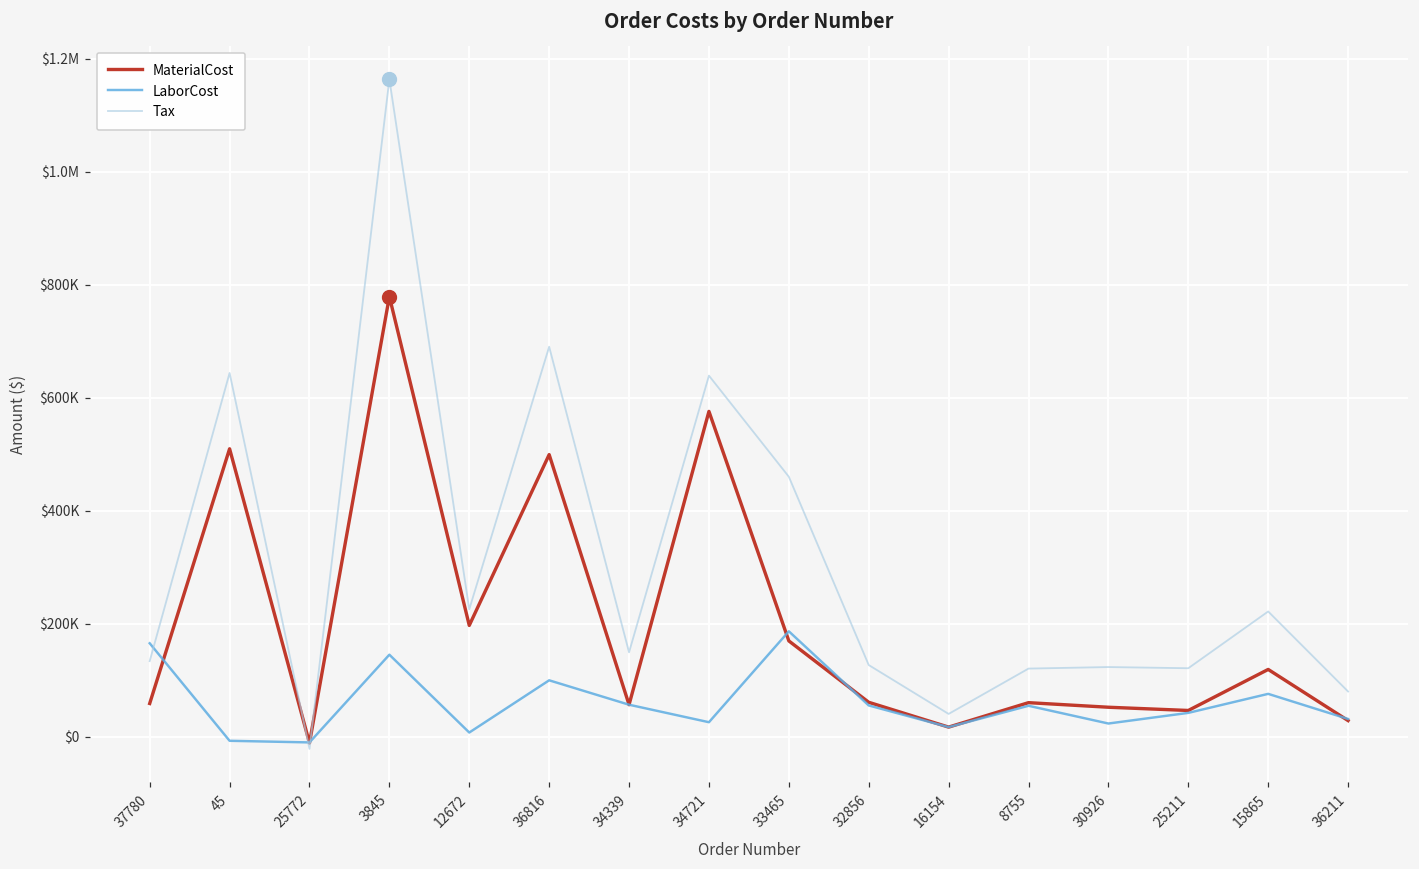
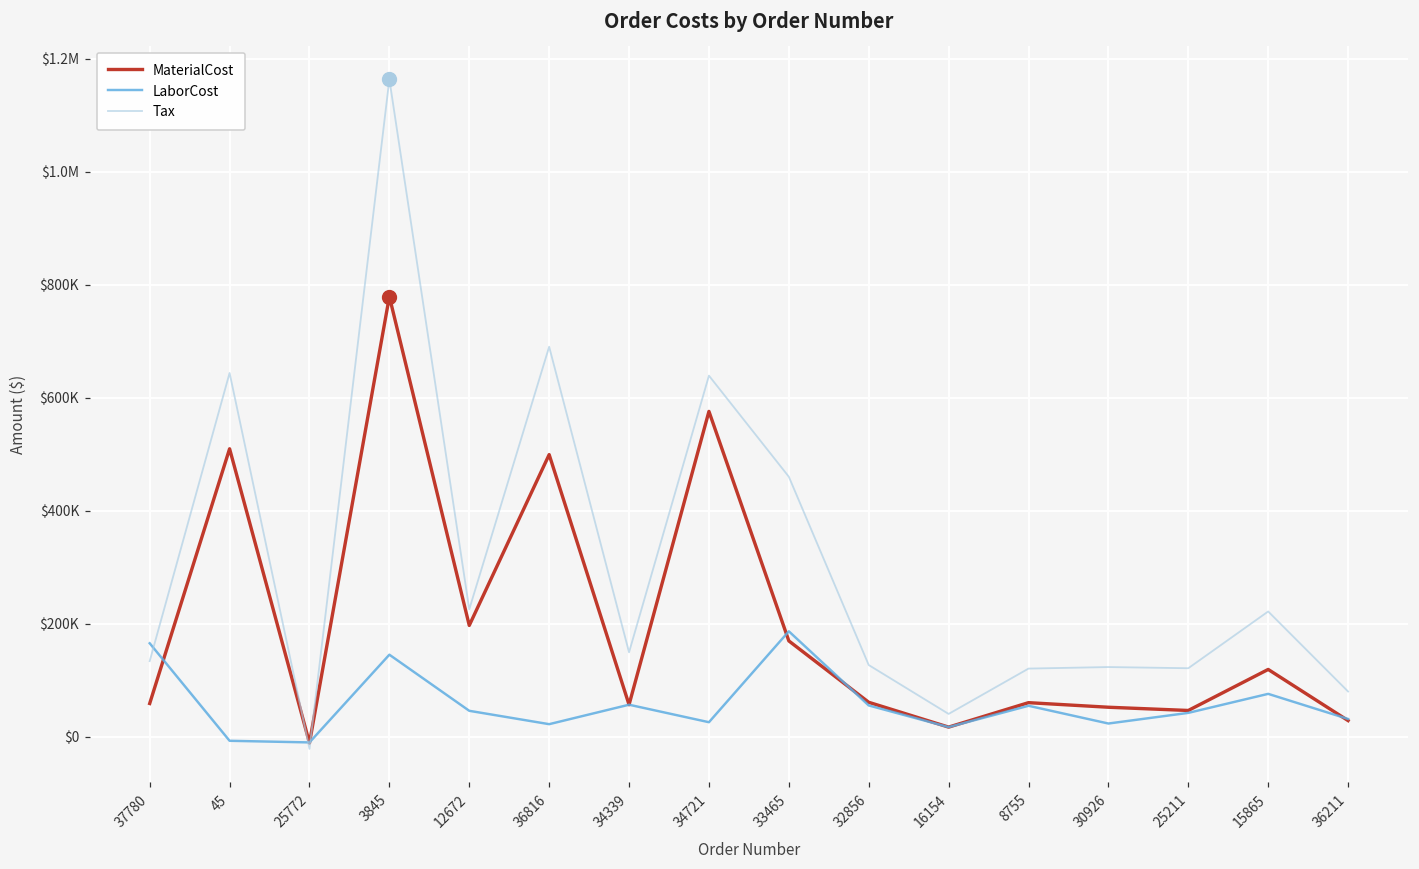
  {
    "LaborCost": {
      "37780": "$170000",
      "45": "$-10000",
      "3845": "$150000",
-     "12672": "$10000",
-     "36816": "$100000",
+     "12672": "$50000",
+     "36816": "$20000",
      "34721": "$30000",
      "33465": "$190000",
      "32856": "$60000",
      "8755": "$60000",
      "30926": "$20000",
      "15865": "$80000"
    }
  }
